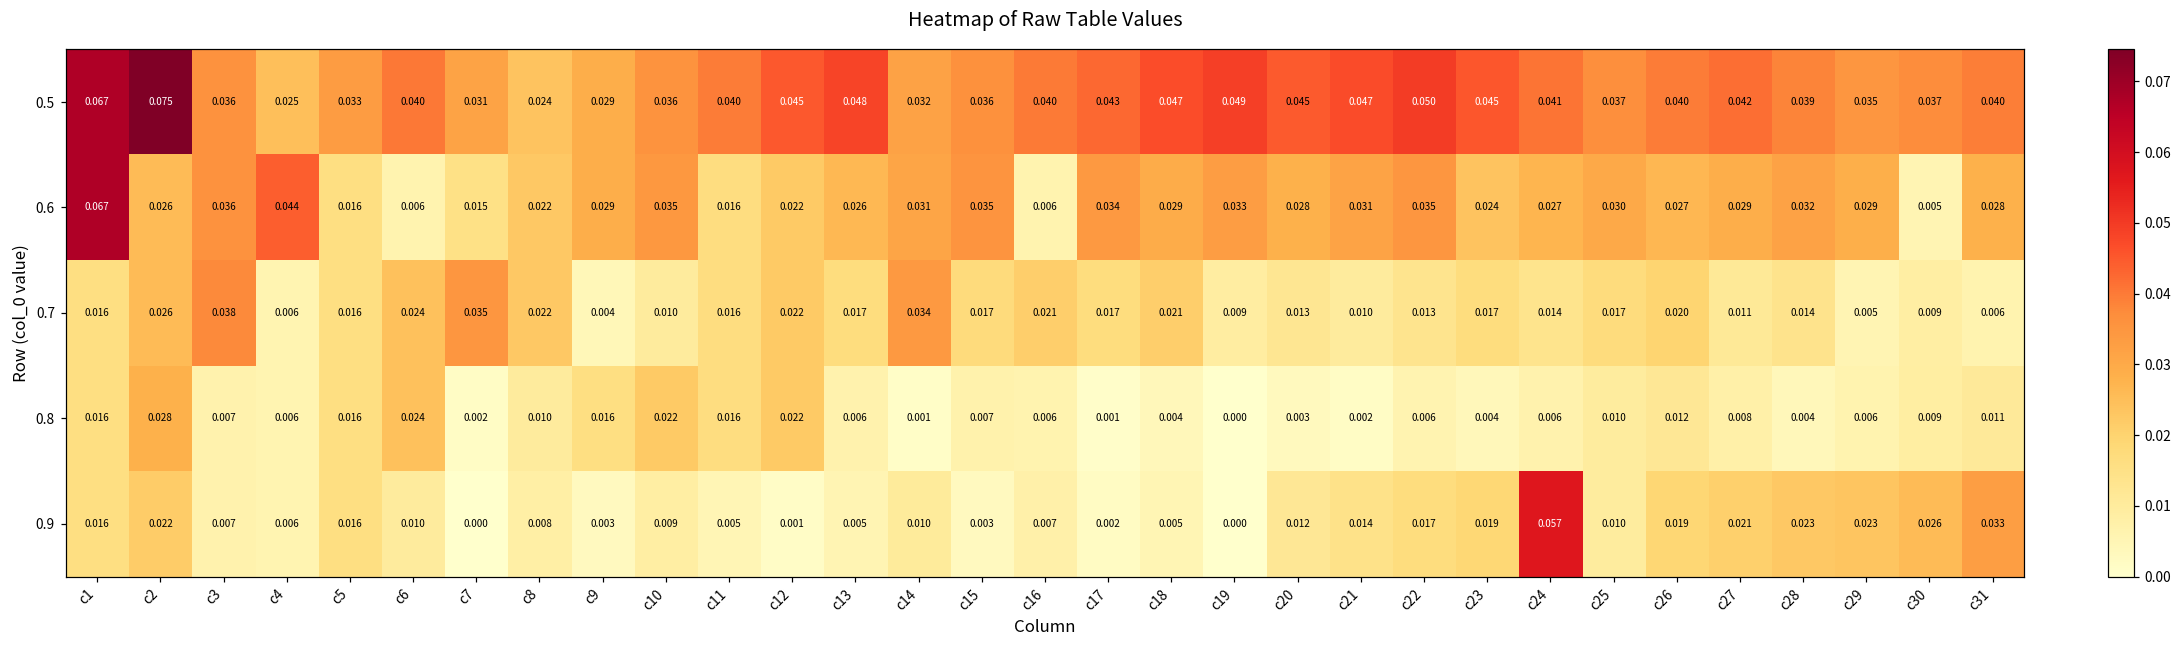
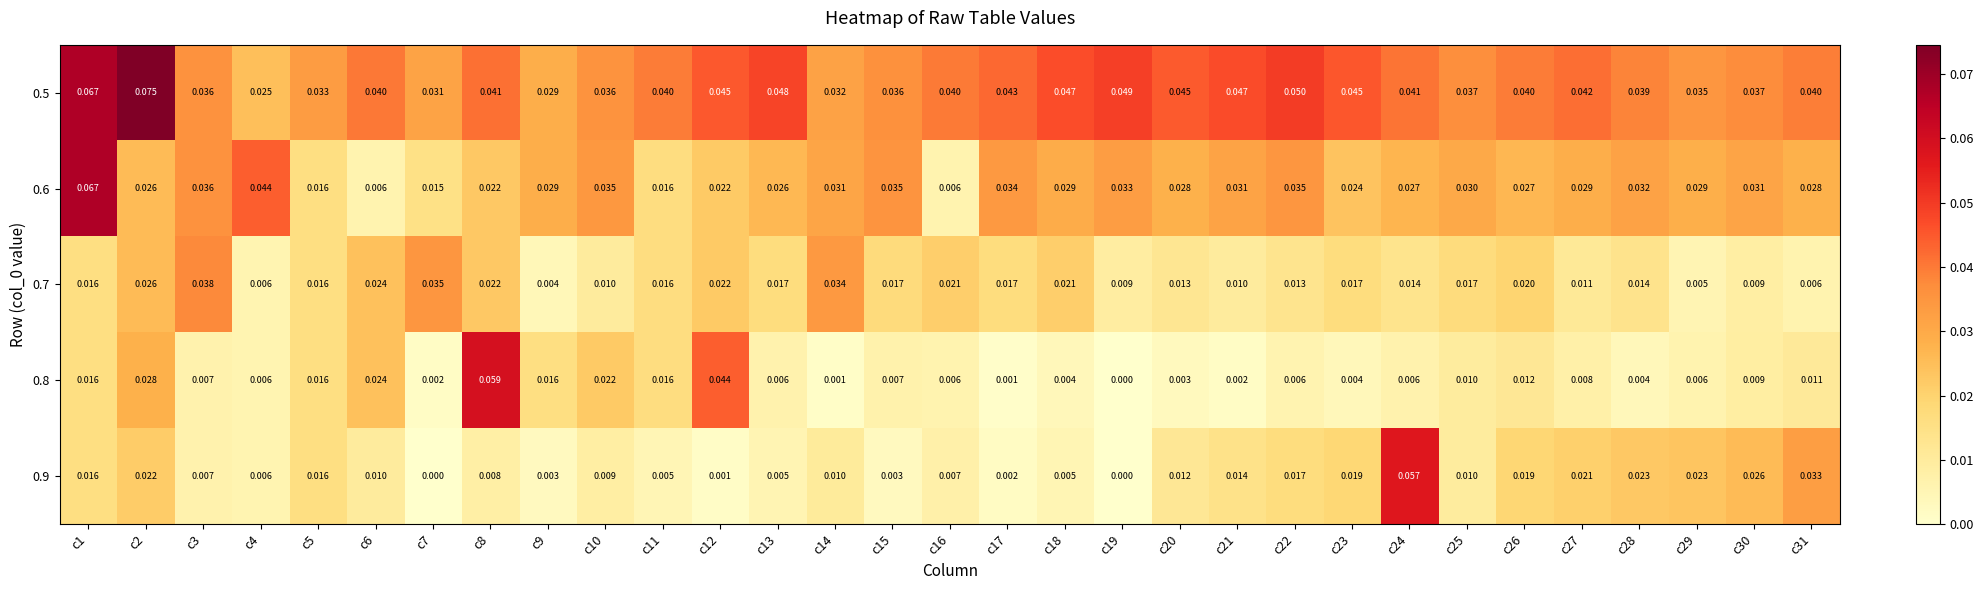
  {
    "0.5": {
      "c1": 0.067,
      "c2": 0.075,
      "c3": 0.036,
      "c4": 0.025,
      "c5": 0.033,
      "c6": 0.040,
      "c7": 0.031,
-     "c8": 0.024,
+     "c8": 0.041,
      "c9": 0.029,
      "c10": 0.036,
      "c11": 0.040,
      "c12": 0.045,
      "c13": 0.048,
      "c14": 0.032,
      "c15": 0.036,
      "c16": 0.040,
      "c17": 0.043,
      "c18": 0.047,
      "c19": 0.049,
      "c20": 0.045,
      "c21": 0.047,
      "c22": 0.050,
      "c23": 0.045,
      "c24": 0.041,
      "c25": 0.037,
      "c26": 0.040,
      "c27": 0.042,
      "c28": 0.039,
      "c29": 0.035,
      "c30": 0.037,
      "c31": 0.040
    },
    "0.6": {
      "c1": 0.067,
      "c2": 0.026,
      "c3": 0.036,
      "c4": 0.044,
      "c5": 0.016,
      "c6": 0.006,
      "c7": 0.015,
      "c8": 0.022,
      "c9": 0.029,
      "c10": 0.035,
      "c11": 0.016,
      "c12": 0.022,
      "c13": 0.026,
      "c14": 0.031,
      "c15": 0.035,
      "c16": 0.006,
      "c17": 0.034,
      "c18": 0.029,
      "c19": 0.033,
      "c20": 0.028,
      "c21": 0.031,
      "c22": 0.035,
      "c23": 0.024,
      "c24": 0.027,
      "c25": 0.030,
      "c26": 0.027,
      "c27": 0.029,
      "c28": 0.032,
      "c29": 0.029,
-     "c30": 0.005,
+     "c30": 0.031,
      "c31": 0.028
    },
    "0.7": {
      "c1": 0.016,
      "c2": 0.026,
      "c3": 0.038,
      "c4": 0.006,
      "c5": 0.016,
      "c6": 0.024,
      "c7": 0.035,
      "c8": 0.022,
      "c9": 0.004,
      "c10": 0.010,
      "c11": 0.016,
      "c12": 0.022,
      "c13": 0.017,
      "c14": 0.034,
      "c15": 0.017,
      "c16": 0.021,
      "c17": 0.017,
      "c18": 0.021,
      "c19": 0.009,
      "c20": 0.013,
      "c21": 0.010,
      "c22": 0.013,
      "c23": 0.017,
      "c24": 0.014,
      "c25": 0.017,
      "c26": 0.020,
      "c27": 0.011,
      "c28": 0.014,
      "c29": 0.005,
      "c30": 0.009,
      "c31": 0.006
    },
    "0.8": {
      "c1": 0.016,
      "c2": 0.028,
      "c3": 0.007,
      "c4": 0.006,
      "c5": 0.016,
      "c6": 0.024,
      "c7": 0.002,
-     "c8": 0.010,
+     "c8": 0.059,
      "c9": 0.016,
      "c10": 0.022,
      "c11": 0.016,
-     "c12": 0.022,
+     "c12": 0.044,
      "c13": 0.006,
      "c14": 0.001,
      "c15": 0.007,
      "c16": 0.006,
      "c17": 0.001,
      "c18": 0.004,
      "c19": 0.000,
      "c20": 0.003,
      "c21": 0.002,
      "c22": 0.006,
      "c23": 0.004,
      "c24": 0.006,
      "c25": 0.010,
      "c26": 0.012,
      "c27": 0.008,
      "c28": 0.004,
      "c29": 0.006,
      "c30": 0.009,
      "c31": 0.011
    },
    "0.9": {
      "c1": 0.016,
      "c2": 0.022,
      "c3": 0.007,
      "c4": 0.006,
      "c5": 0.016,
      "c6": 0.010,
      "c7": 0.000,
      "c8": 0.008,
      "c9": 0.003,
      "c10": 0.009,
      "c11": 0.005,
      "c12": 0.001,
      "c13": 0.005,
      "c14": 0.010,
      "c15": 0.003,
      "c16": 0.007,
      "c17": 0.002,
      "c18": 0.005,
      "c19": 0.000,
      "c20": 0.012,
      "c21": 0.014,
      "c22": 0.017,
      "c23": 0.019,
      "c24": 0.057,
      "c25": 0.010,
      "c26": 0.019,
      "c27": 0.021,
      "c28": 0.023,
      "c29": 0.023,
      "c30": 0.026,
      "c31": 0.033
    }
  }
